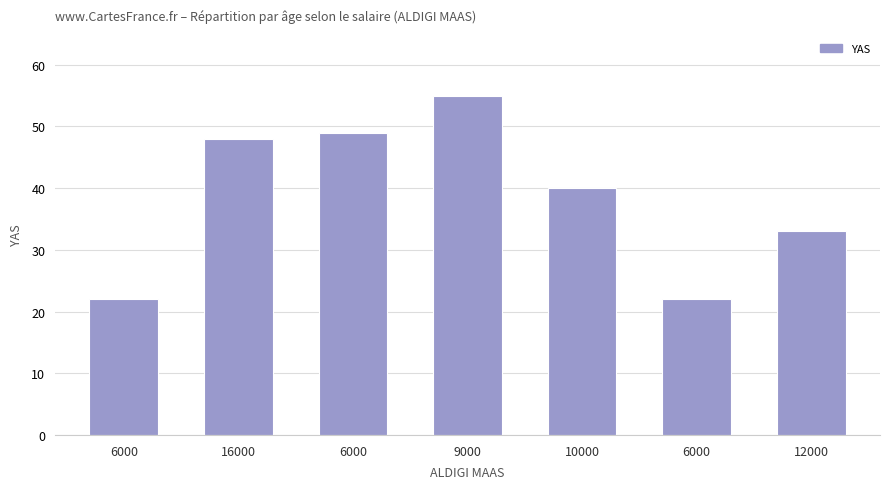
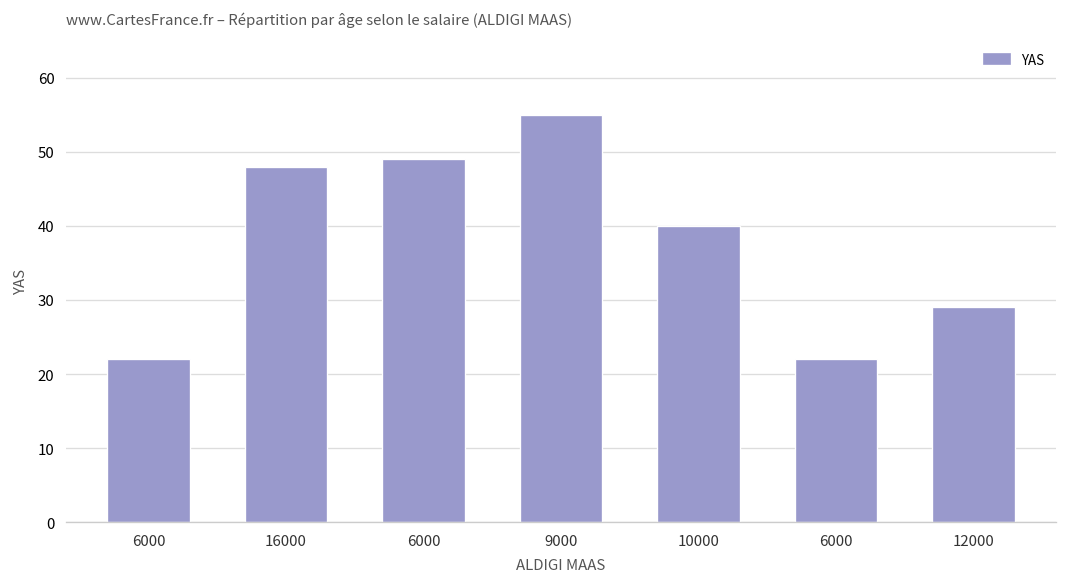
  {
    "16000": 48,
    "9000": 55,
    "10000": 40,
-   "12000": 33
+   "12000": 29
  }
